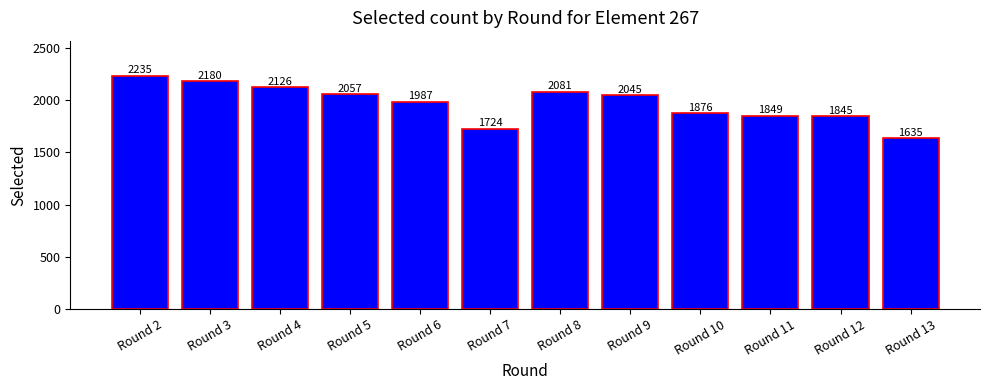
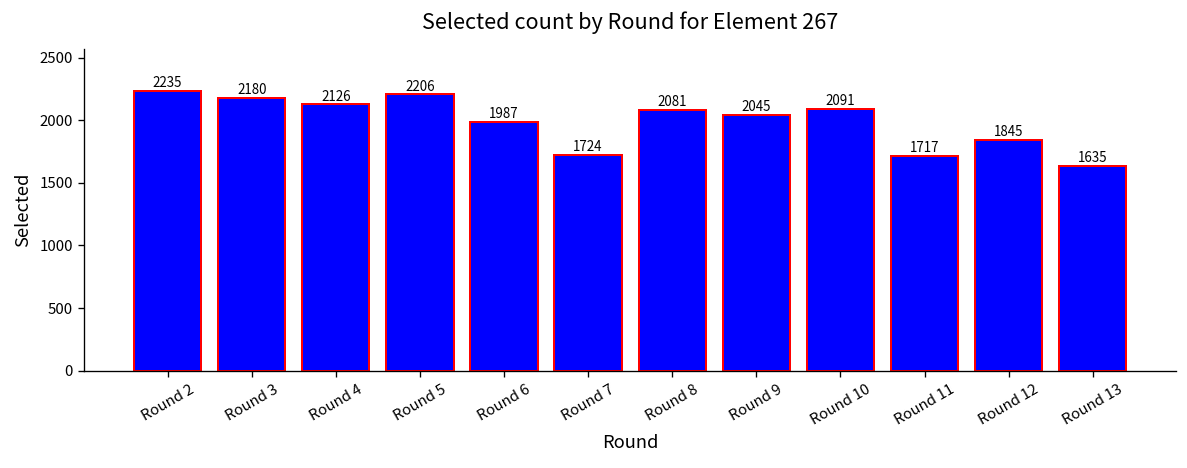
  {
    "Round 2": 2235,
    "Round 3": 2180,
    "Round 4": 2126,
-   "Round 5": 2057,
+   "Round 5": 2206,
    "Round 6": 1987,
    "Round 7": 1724,
    "Round 8": 2081,
    "Round 9": 2045,
-   "Round 10": 1876,
-   "Round 11": 1849,
+   "Round 10": 2091,
+   "Round 11": 1717,
    "Round 12": 1845,
    "Round 13": 1635
  }
